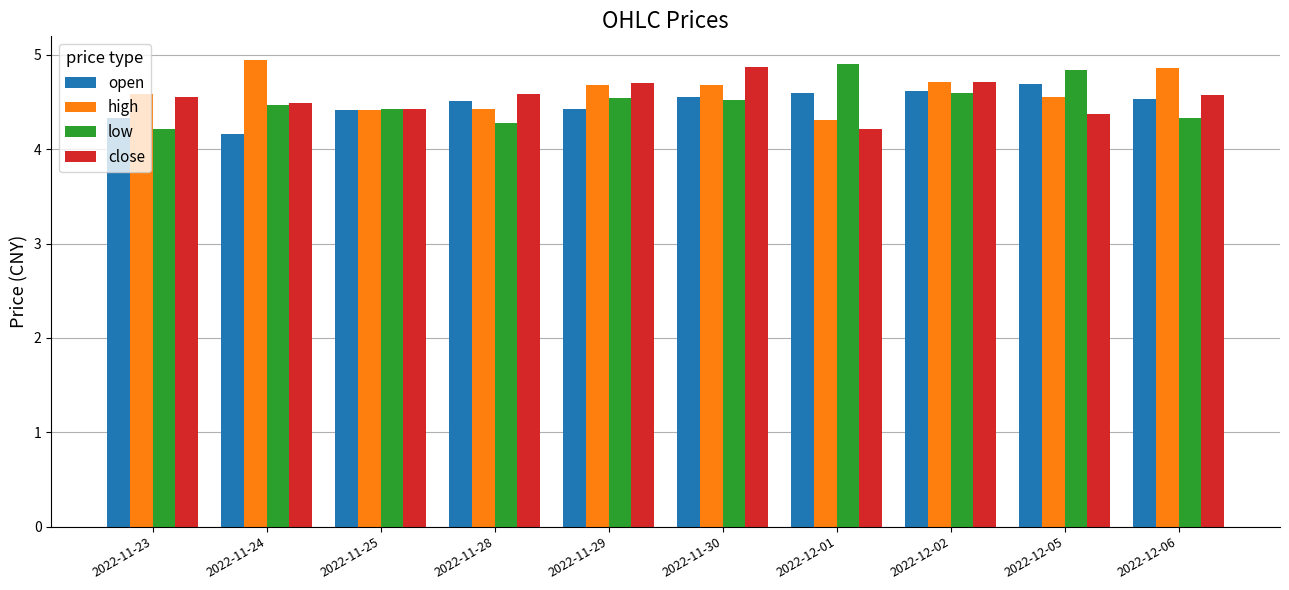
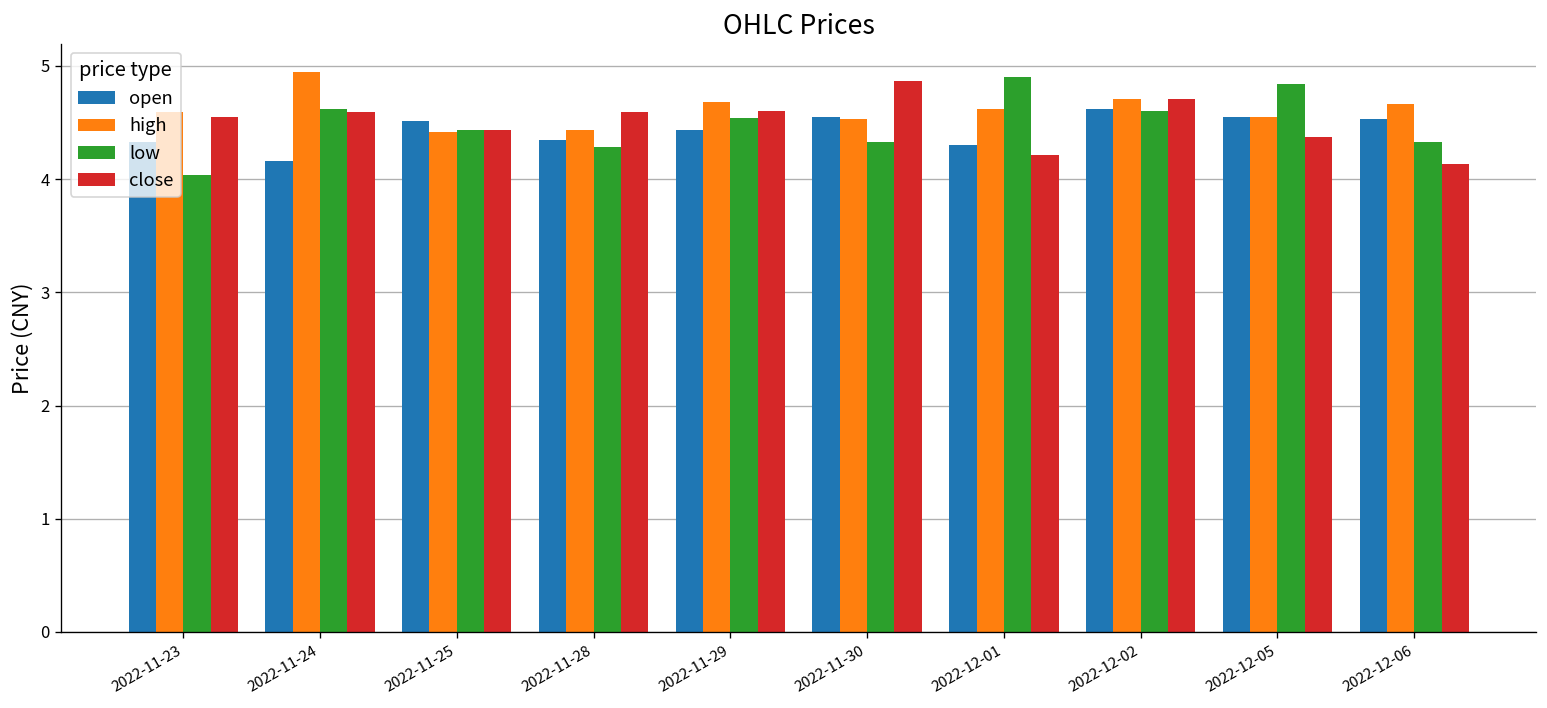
  {
    "open": {
      "2022-11-24": 4.2,
-     "2022-11-25": 4.4,
-     "2022-11-28": 4.5,
+     "2022-11-25": 4.5,
+     "2022-11-28": 4.4,
      "2022-11-29": 4.4,
      "2022-11-30": 4.6,
-     "2022-12-01": 4.6,
+     "2022-12-01": 4.3,
      "2022-12-02": 4.6,
-     "2022-12-05": 4.7,
+     "2022-12-05": 4.6,
      "2022-12-06": 4.5
    },
    "high": {
      "2022-11-24": 5.0,
      "2022-11-25": 4.4,
      "2022-11-28": 4.4,
      "2022-11-29": 4.7,
-     "2022-11-30": 4.7,
-     "2022-12-01": 4.3,
+     "2022-11-30": 4.5,
+     "2022-12-01": 4.6,
      "2022-12-02": 4.7,
      "2022-12-05": 4.6,
-     "2022-12-06": 4.9
+     "2022-12-06": 4.7
    },
    "low": {
-     "2022-11-23": 4.2,
-     "2022-11-24": 4.5,
+     "2022-11-23": 4.0,
+     "2022-11-24": 4.6,
      "2022-11-25": 4.4,
      "2022-11-28": 4.3,
      "2022-11-29": 4.5,
-     "2022-11-30": 4.5,
+     "2022-11-30": 4.3,
      "2022-12-01": 4.9,
      "2022-12-02": 4.6,
      "2022-12-05": 4.8,
      "2022-12-06": 4.3
    },
    "close": {
      "2022-11-23": 4.6,
-     "2022-11-24": 4.5,
+     "2022-11-24": 4.6,
      "2022-11-25": 4.4,
      "2022-11-28": 4.6,
-     "2022-11-29": 4.7,
+     "2022-11-29": 4.6,
      "2022-11-30": 4.9,
      "2022-12-01": 4.2,
      "2022-12-02": 4.7,
      "2022-12-05": 4.4,
-     "2022-12-06": 4.6
+     "2022-12-06": 4.1
    }
  }
